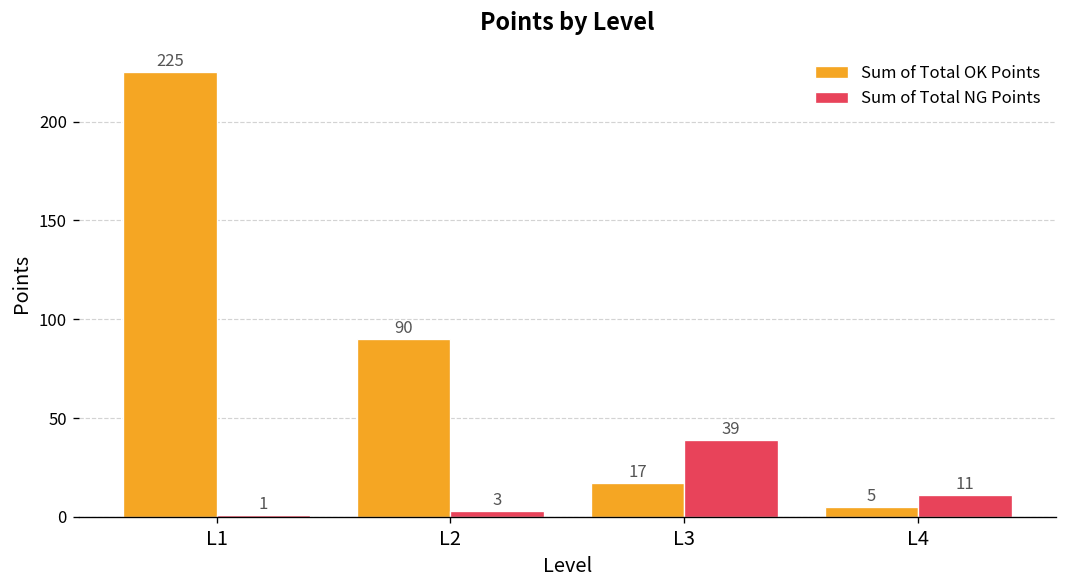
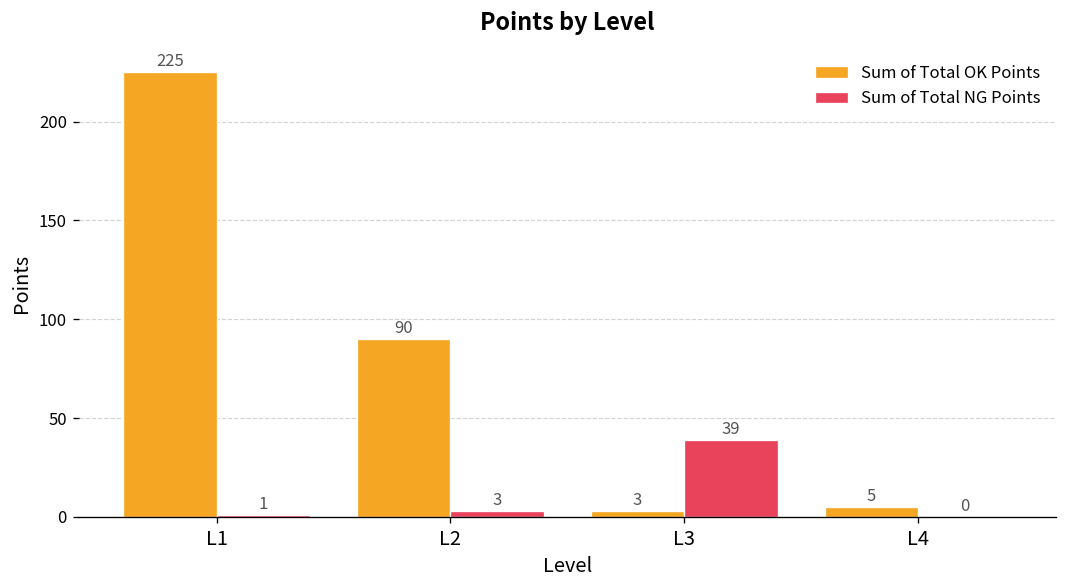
  {
    "Sum of Total OK Points": {
      "L1": 225,
      "L2": 90,
-     "L3": 17,
+     "L3": 3,
      "L4": 5
    },
    "Sum of Total NG Points": {
      "L1": 1,
      "L2": 3,
      "L3": 39,
-     "L4": 11
+     "L4": 0
    }
  }
